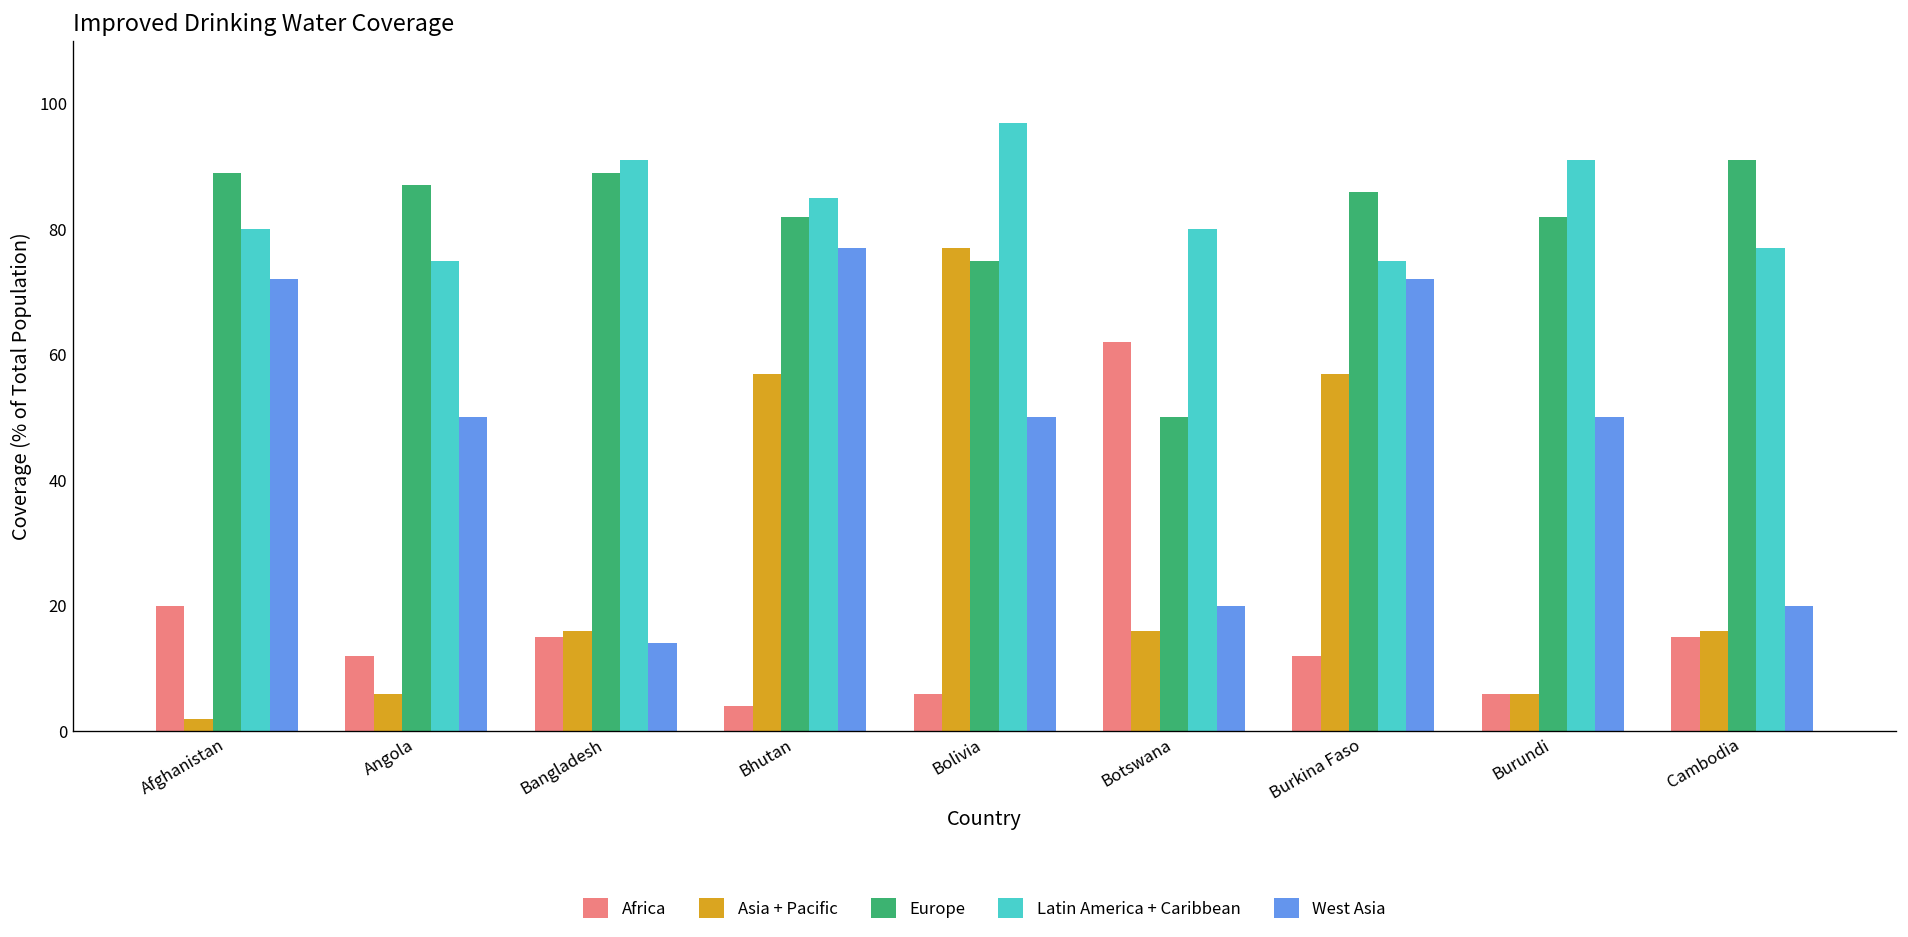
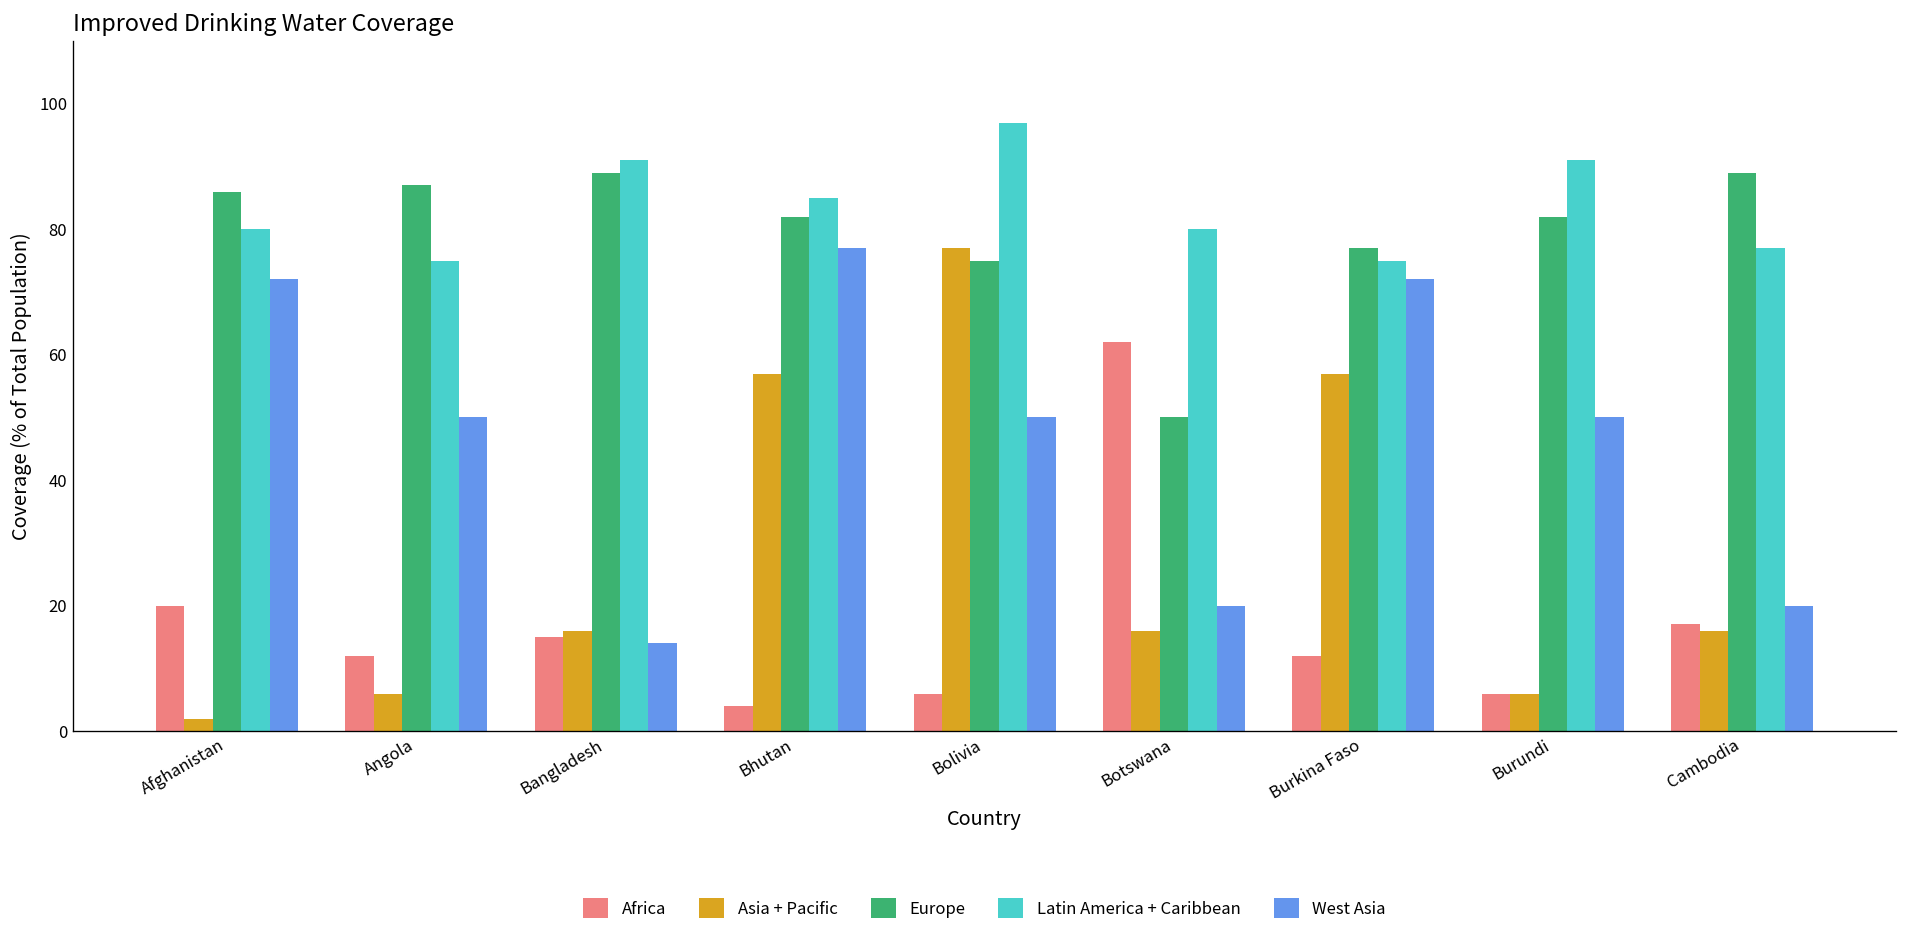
  {
    "Africa": {
      "Afghanistan": 20,
      "Angola": 12,
      "Bangladesh": 15,
      "Bhutan": 4,
      "Bolivia": 6,
      "Botswana": 62,
      "Burkina Faso": 12,
      "Burundi": 6,
-     "Cambodia": 15
+     "Cambodia": 17
    },
    "Asia + Pacific": {
      "Afghanistan": 2,
      "Angola": 6,
      "Bangladesh": 16,
      "Bhutan": 57,
      "Bolivia": 77,
      "Botswana": 16,
      "Burkina Faso": 57,
      "Burundi": 6,
      "Cambodia": 16
    },
    "Europe": {
-     "Afghanistan": 89,
+     "Afghanistan": 86,
      "Angola": 87,
      "Bangladesh": 89,
      "Bhutan": 82,
      "Bolivia": 75,
      "Botswana": 50,
-     "Burkina Faso": 86,
+     "Burkina Faso": 77,
      "Burundi": 82,
-     "Cambodia": 91
+     "Cambodia": 89
    },
    "Latin America + Caribbean": {
      "Afghanistan": 80,
      "Angola": 75,
      "Bangladesh": 91,
      "Bhutan": 85,
      "Bolivia": 97,
      "Botswana": 80,
      "Burkina Faso": 75,
      "Burundi": 91,
      "Cambodia": 77
    },
    "West Asia": {
      "Afghanistan": 72,
      "Angola": 50,
      "Bangladesh": 14,
      "Bhutan": 77,
      "Bolivia": 50,
      "Botswana": 20,
      "Burkina Faso": 72,
      "Burundi": 50,
      "Cambodia": 20
    }
  }
